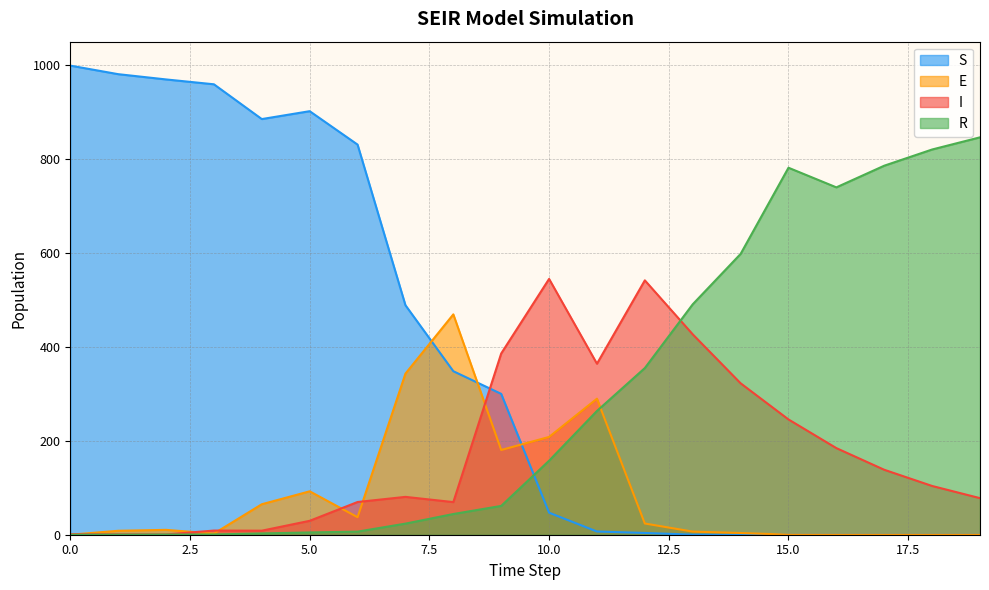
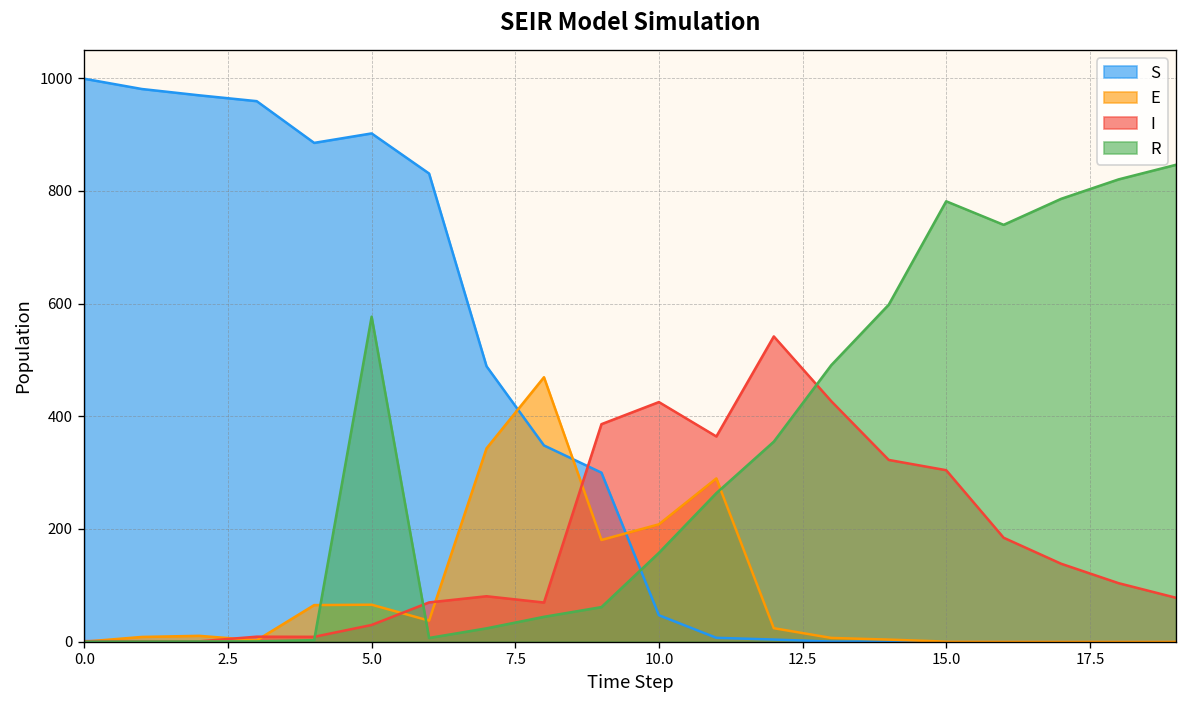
  {
    "S": {
      "0.0": 1000,
      "5.0": 900,
      "10.0": 50
    },
    "E": {
-     "5.0": 90,
+     "5.0": 70,
      "10.0": 210
    },
    "I": {
      "5.0": 30,
-     "10.0": 540,
-     "15.0": 250
+     "10.0": 430,
+     "15.0": 300
    },
    "R": {
-     "5.0": 0,
+     "5.0": 580,
      "10.0": 160,
      "15.0": 780
    }
  }
